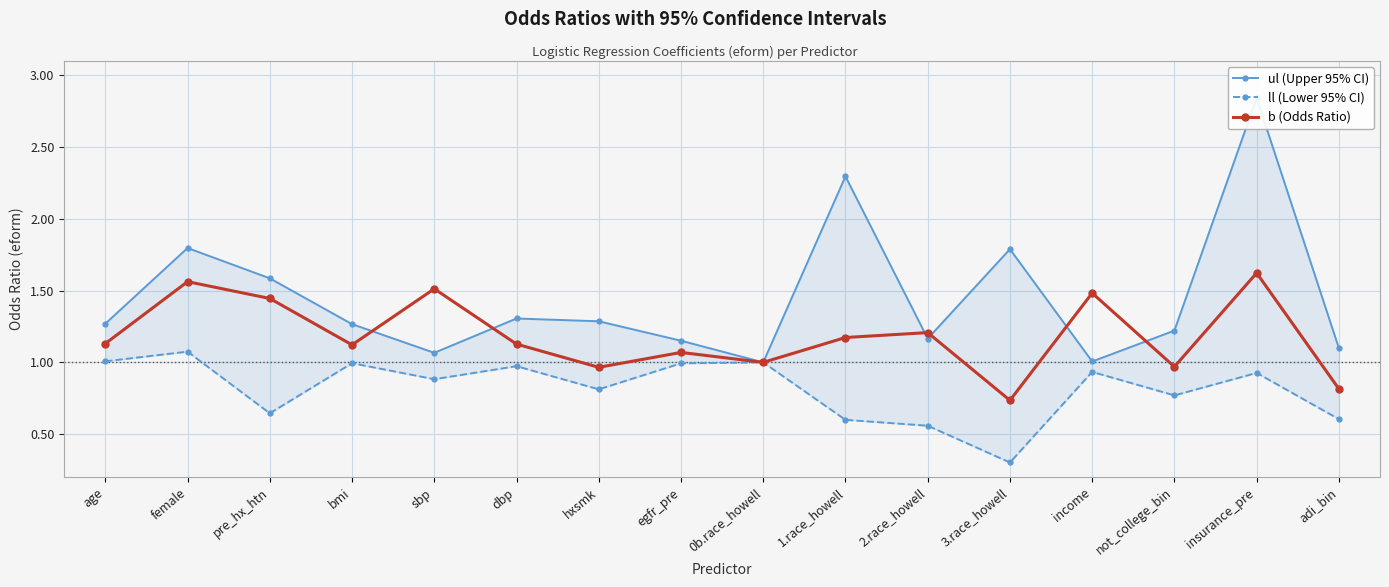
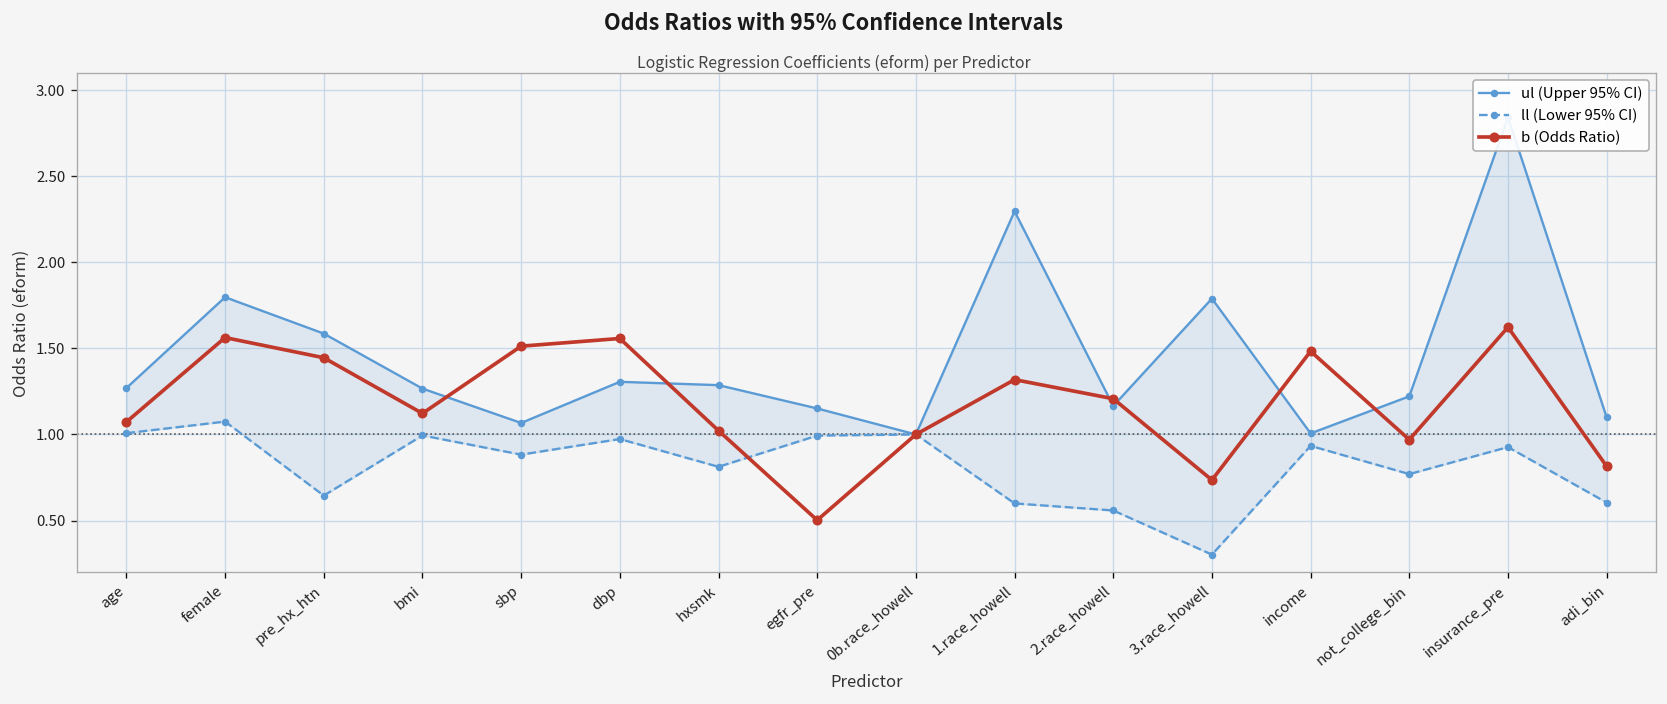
  {
    "b (Odds Ratio)": {
-     "age": 1.13,
+     "age": 1.07,
      "female": 1.56,
      "pre_hx_htn": 1.45,
      "bmi": 1.12,
      "sbp": 1.51,
-     "dbp": 1.13,
-     "hxsmk": 0.97,
-     "egfr_pre": 1.07,
-     "1.race_howell": 1.17,
+     "dbp": 1.56,
+     "hxsmk": 1.02,
+     "egfr_pre": 0.50,
+     "1.race_howell": 1.32,
      "2.race_howell": 1.21,
      "3.race_howell": 0.74,
      "income": 1.48,
      "not_college_bin": 0.97,
      "insurance_pre": 1.62,
      "adi_bin": 0.82
    }
  }
